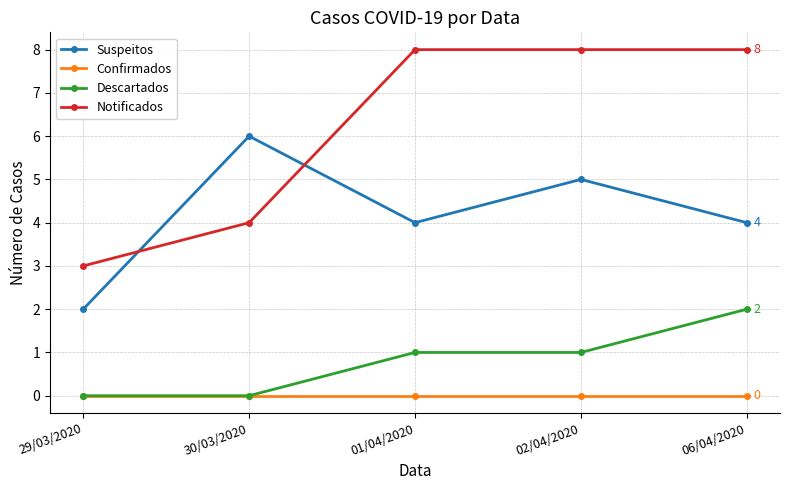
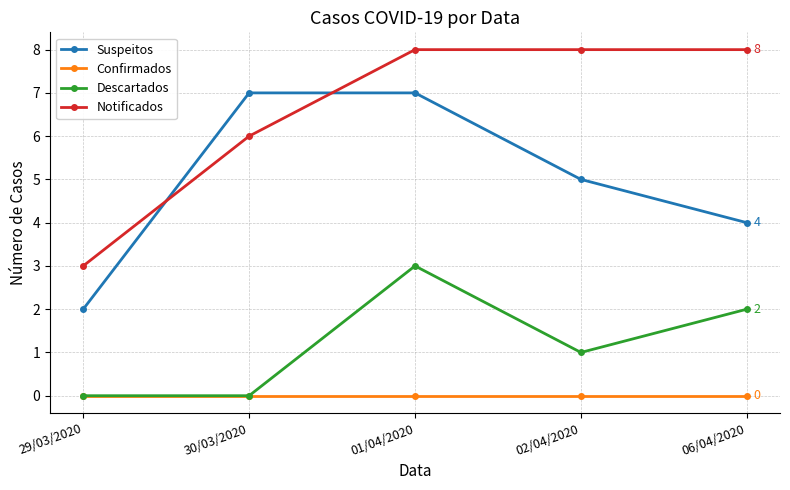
  {
    "Suspeitos": {
      "29/03/2020": 2,
-     "30/03/2020": 6,
-     "01/04/2020": 4,
+     "30/03/2020": 7,
+     "01/04/2020": 7,
      "02/04/2020": 5
    },
    "Confirmados": {
      "06/04/2020": 0
    },
    "Descartados": {
-     "01/04/2020": 1,
+     "01/04/2020": 3,
      "02/04/2020": 1
    },
    "Notificados": {
      "29/03/2020": 3,
-     "30/03/2020": 4,
+     "30/03/2020": 6,
      "01/04/2020": 8,
      "02/04/2020": 8
    }
  }
